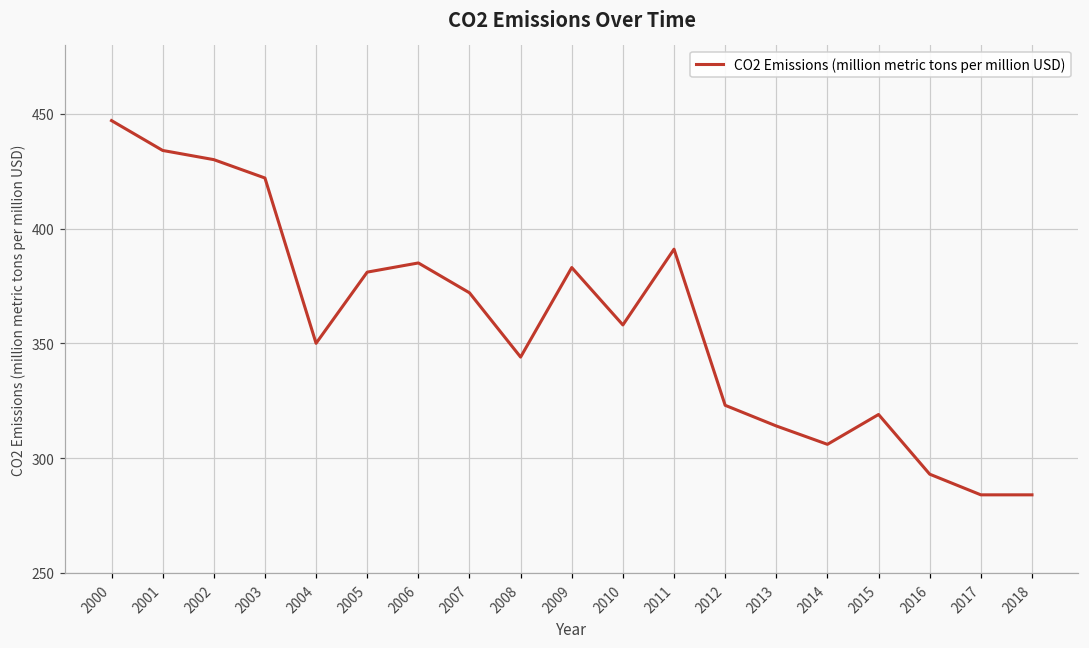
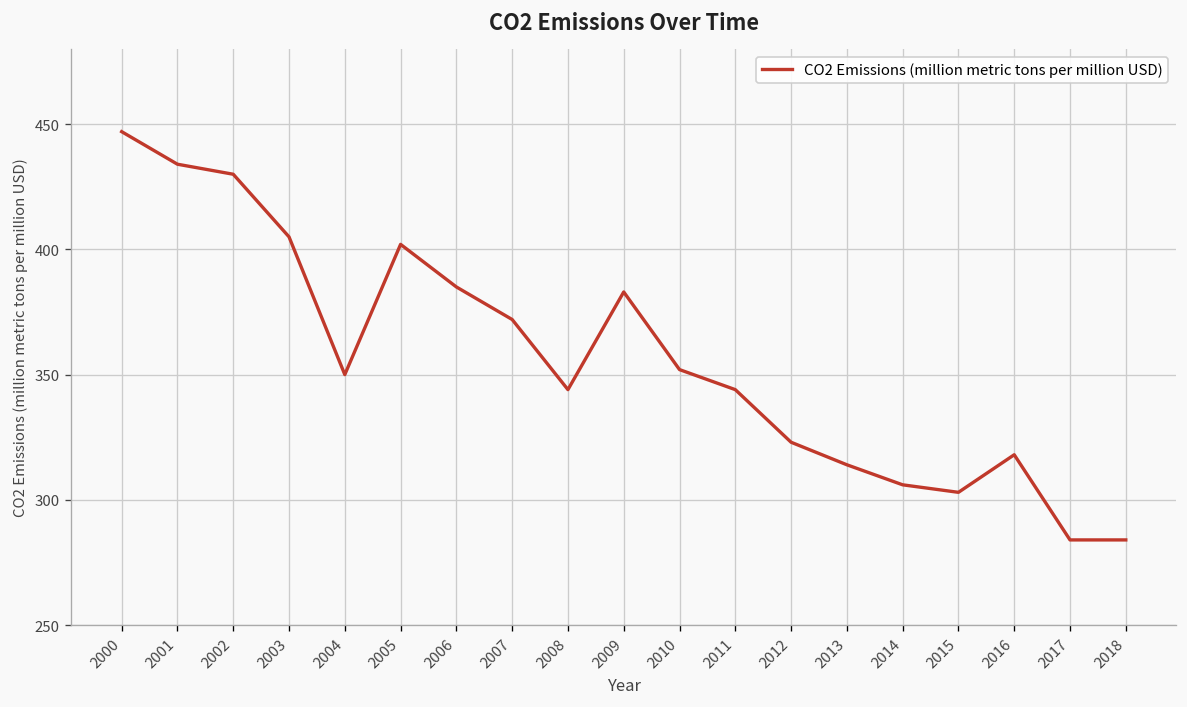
  {
    "2000": 447,
    "2001": 434,
    "2002": 430,
-   "2003": 422,
+   "2003": 405,
    "2004": 350,
-   "2005": 381,
+   "2005": 402,
    "2006": 385,
    "2007": 372,
    "2008": 344,
    "2009": 383,
-   "2010": 358,
-   "2011": 391,
+   "2010": 352,
+   "2011": 344,
    "2012": 323,
    "2013": 314,
    "2014": 306,
-   "2015": 319,
-   "2016": 293,
+   "2015": 303,
+   "2016": 318,
    "2017": 284,
    "2018": 284
  }
